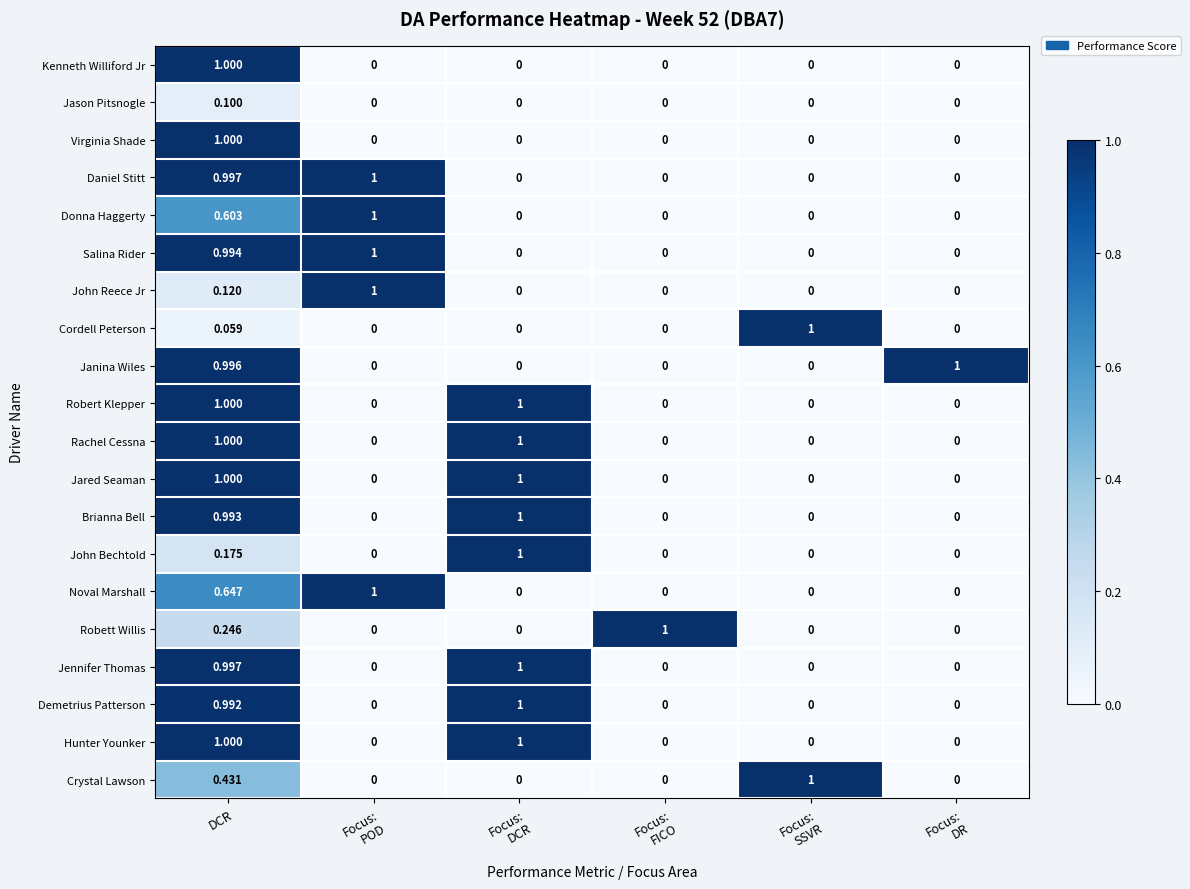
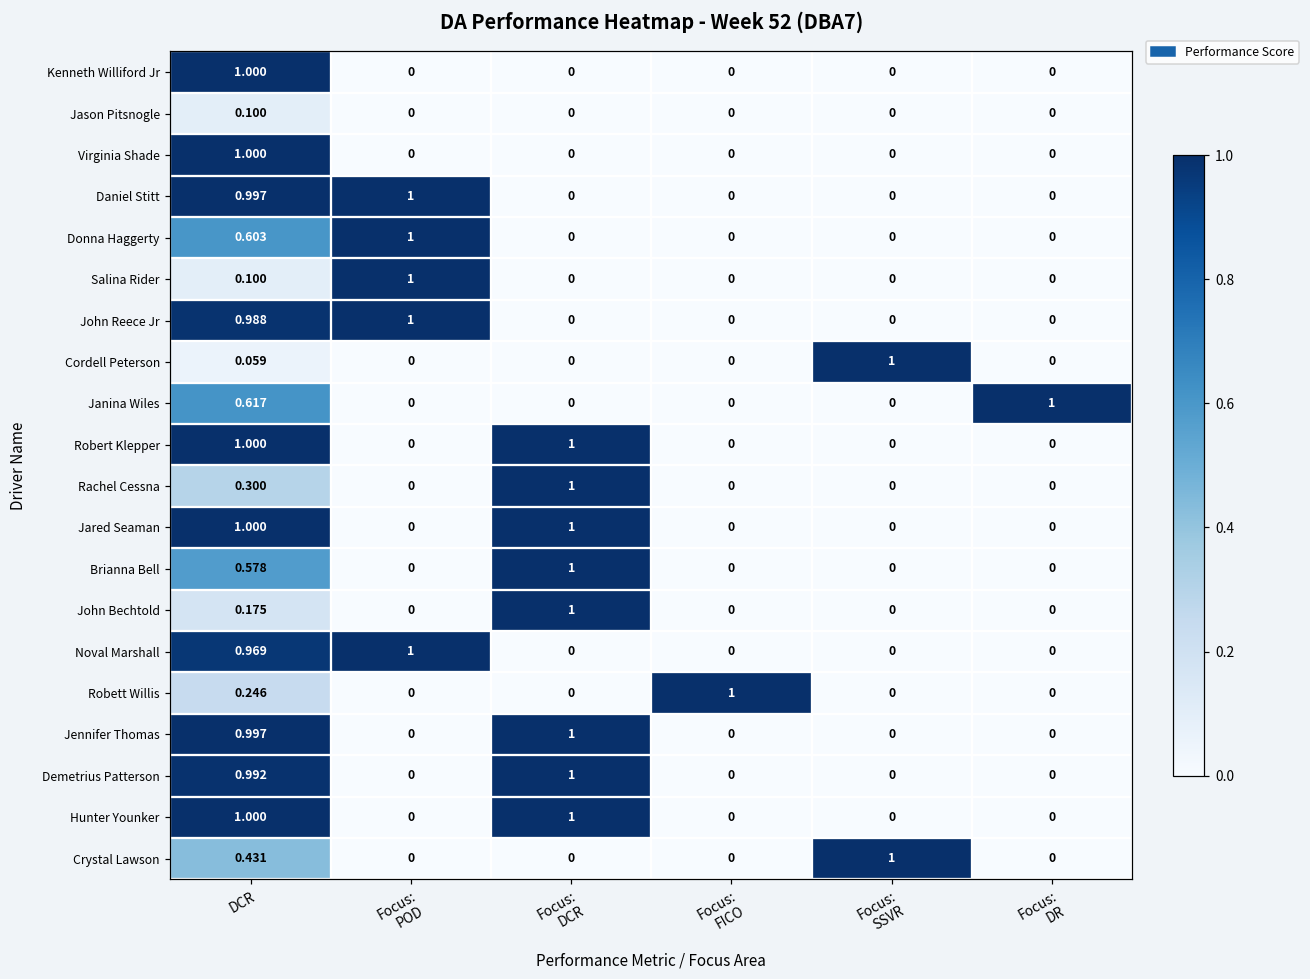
  {
    "Kenneth Williford Jr": {
      "DCR": 1.000,
      "Focus: POD": 0,
      "Focus: DCR": 0,
      "Focus: FICO": 0,
      "Focus: SSVR": 0,
      "Focus: DR": 0
    },
    "Jason Pitsnogle": {
      "DCR": 0.100,
      "Focus: POD": 0,
      "Focus: DCR": 0,
      "Focus: FICO": 0,
      "Focus: SSVR": 0,
      "Focus: DR": 0
    },
    "Virginia Shade": {
      "DCR": 1.000,
      "Focus: POD": 0,
      "Focus: DCR": 0,
      "Focus: FICO": 0,
      "Focus: SSVR": 0,
      "Focus: DR": 0
    },
    "Daniel Stitt": {
      "DCR": 0.997,
      "Focus: POD": 1,
      "Focus: DCR": 0,
      "Focus: FICO": 0,
      "Focus: SSVR": 0,
      "Focus: DR": 0
    },
    "Donna Haggerty": {
      "DCR": 0.603,
      "Focus: POD": 1,
      "Focus: DCR": 0,
      "Focus: FICO": 0,
      "Focus: SSVR": 0,
      "Focus: DR": 0
    },
    "Salina Rider": {
-     "DCR": 0.994,
+     "DCR": 0.100,
      "Focus: POD": 1,
      "Focus: DCR": 0,
      "Focus: FICO": 0,
      "Focus: SSVR": 0,
      "Focus: DR": 0
    },
    "John Reece Jr": {
-     "DCR": 0.120,
+     "DCR": 0.988,
      "Focus: POD": 1,
      "Focus: DCR": 0,
      "Focus: FICO": 0,
      "Focus: SSVR": 0,
      "Focus: DR": 0
    },
    "Cordell Peterson": {
      "DCR": 0.059,
      "Focus: POD": 0,
      "Focus: DCR": 0,
      "Focus: FICO": 0,
      "Focus: SSVR": 1,
      "Focus: DR": 0
    },
    "Janina Wiles": {
-     "DCR": 0.996,
+     "DCR": 0.617,
      "Focus: POD": 0,
      "Focus: DCR": 0,
      "Focus: FICO": 0,
      "Focus: SSVR": 0,
      "Focus: DR": 1
    },
    "Robert Klepper": {
      "DCR": 1.000,
      "Focus: POD": 0,
      "Focus: DCR": 1,
      "Focus: FICO": 0,
      "Focus: SSVR": 0,
      "Focus: DR": 0
    },
    "Rachel Cessna": {
-     "DCR": 1.000,
+     "DCR": 0.300,
      "Focus: POD": 0,
      "Focus: DCR": 1,
      "Focus: FICO": 0,
      "Focus: SSVR": 0,
      "Focus: DR": 0
    },
    "Jared Seaman": {
      "DCR": 1.000,
      "Focus: POD": 0,
      "Focus: DCR": 1,
      "Focus: FICO": 0,
      "Focus: SSVR": 0,
      "Focus: DR": 0
    },
    "Brianna Bell": {
-     "DCR": 0.993,
+     "DCR": 0.578,
      "Focus: POD": 0,
      "Focus: DCR": 1,
      "Focus: FICO": 0,
      "Focus: SSVR": 0,
      "Focus: DR": 0
    },
    "John Bechtold": {
      "DCR": 0.175,
      "Focus: POD": 0,
      "Focus: DCR": 1,
      "Focus: FICO": 0,
      "Focus: SSVR": 0,
      "Focus: DR": 0
    },
    "Noval Marshall": {
-     "DCR": 0.647,
+     "DCR": 0.969,
      "Focus: POD": 1,
      "Focus: DCR": 0,
      "Focus: FICO": 0,
      "Focus: SSVR": 0,
      "Focus: DR": 0
    },
    "Robett Willis": {
      "DCR": 0.246,
      "Focus: POD": 0,
      "Focus: DCR": 0,
      "Focus: FICO": 1,
      "Focus: SSVR": 0,
      "Focus: DR": 0
    },
    "Jennifer Thomas": {
      "DCR": 0.997,
      "Focus: POD": 0,
      "Focus: DCR": 1,
      "Focus: FICO": 0,
      "Focus: SSVR": 0,
      "Focus: DR": 0
    },
    "Demetrius Patterson": {
      "DCR": 0.992,
      "Focus: POD": 0,
      "Focus: DCR": 1,
      "Focus: FICO": 0,
      "Focus: SSVR": 0,
      "Focus: DR": 0
    },
    "Hunter Younker": {
      "DCR": 1.000,
      "Focus: POD": 0,
      "Focus: DCR": 1,
      "Focus: FICO": 0,
      "Focus: SSVR": 0,
      "Focus: DR": 0
    },
    "Crystal Lawson": {
      "DCR": 0.431,
      "Focus: POD": 0,
      "Focus: DCR": 0,
      "Focus: FICO": 0,
      "Focus: SSVR": 1,
      "Focus: DR": 0
    }
  }
